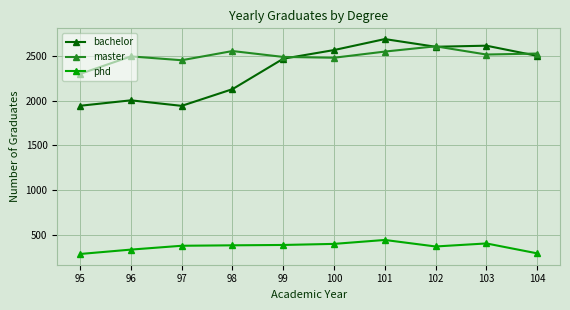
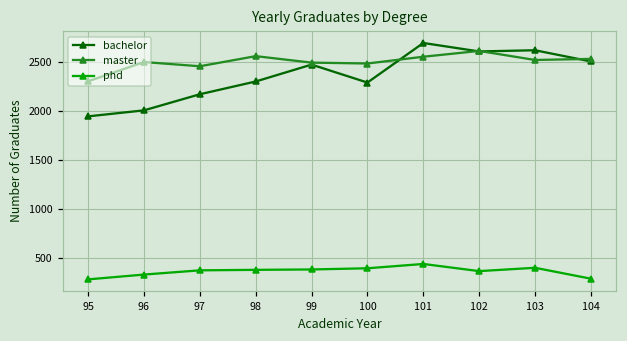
  {
    "bachelor": {
      "95": 1900,
      "96": 2000,
-     "97": 1900,
-     "98": 2100,
-     "100": 2600,
+     "97": 2200,
+     "98": 2300,
+     "100": 2300,
      "101": 2700,
      "103": 2600
    }
  }
